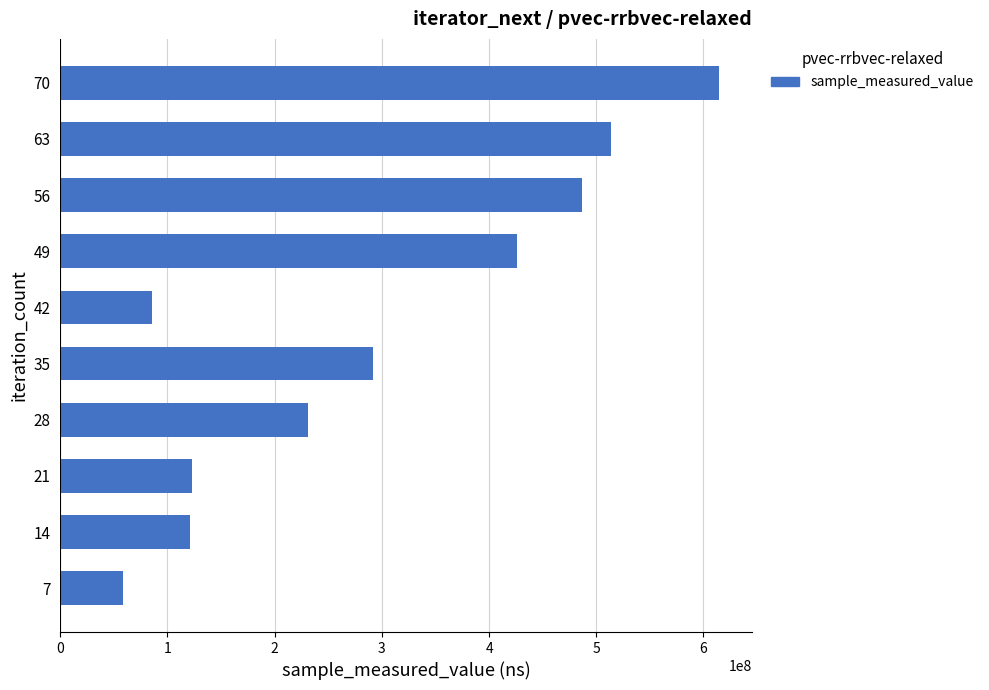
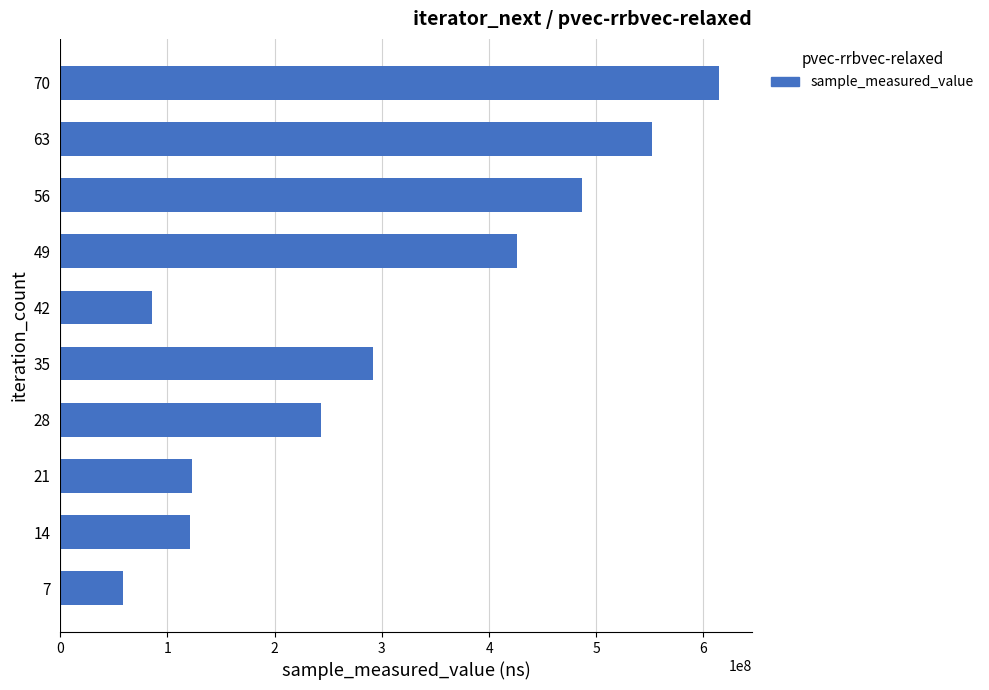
  {
    "70": 615000000,
-   "63": 513000000,
+   "63": 552000000,
    "56": 487000000,
    "49": 426000000,
    "42": 85000000,
    "35": 292000000,
-   "28": 231000000,
+   "28": 244000000,
    "21": 122000000,
    "14": 121000000,
    "7": 58000000
  }
